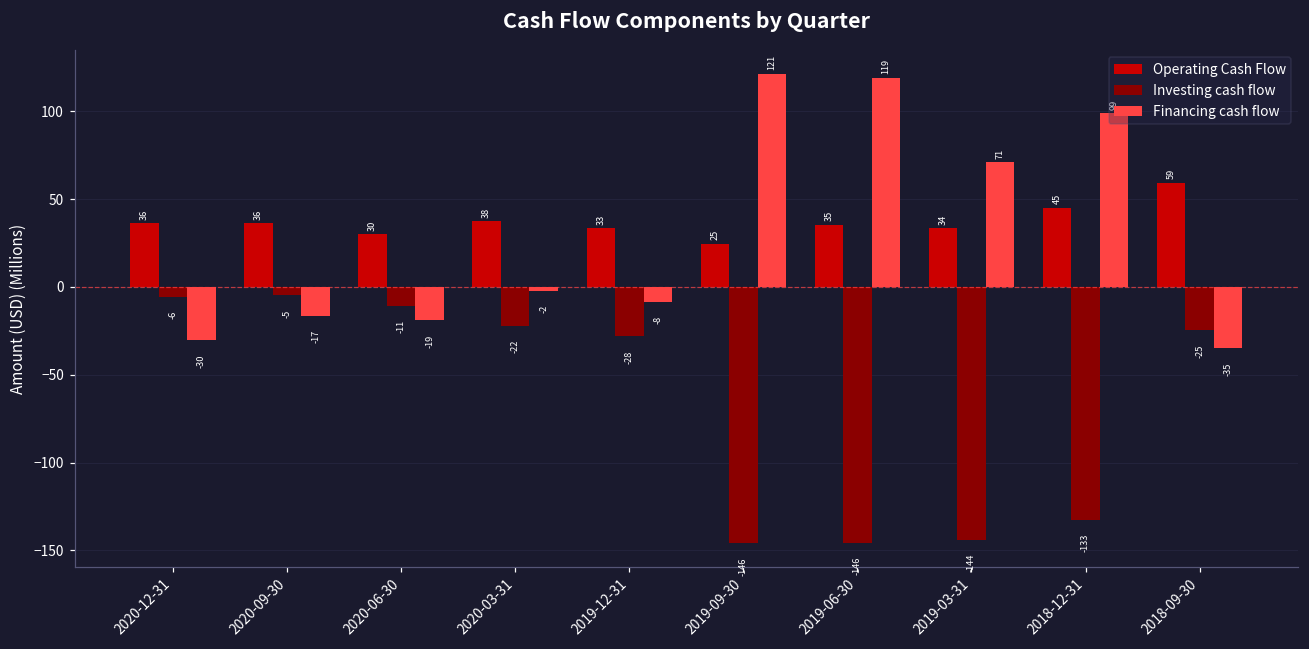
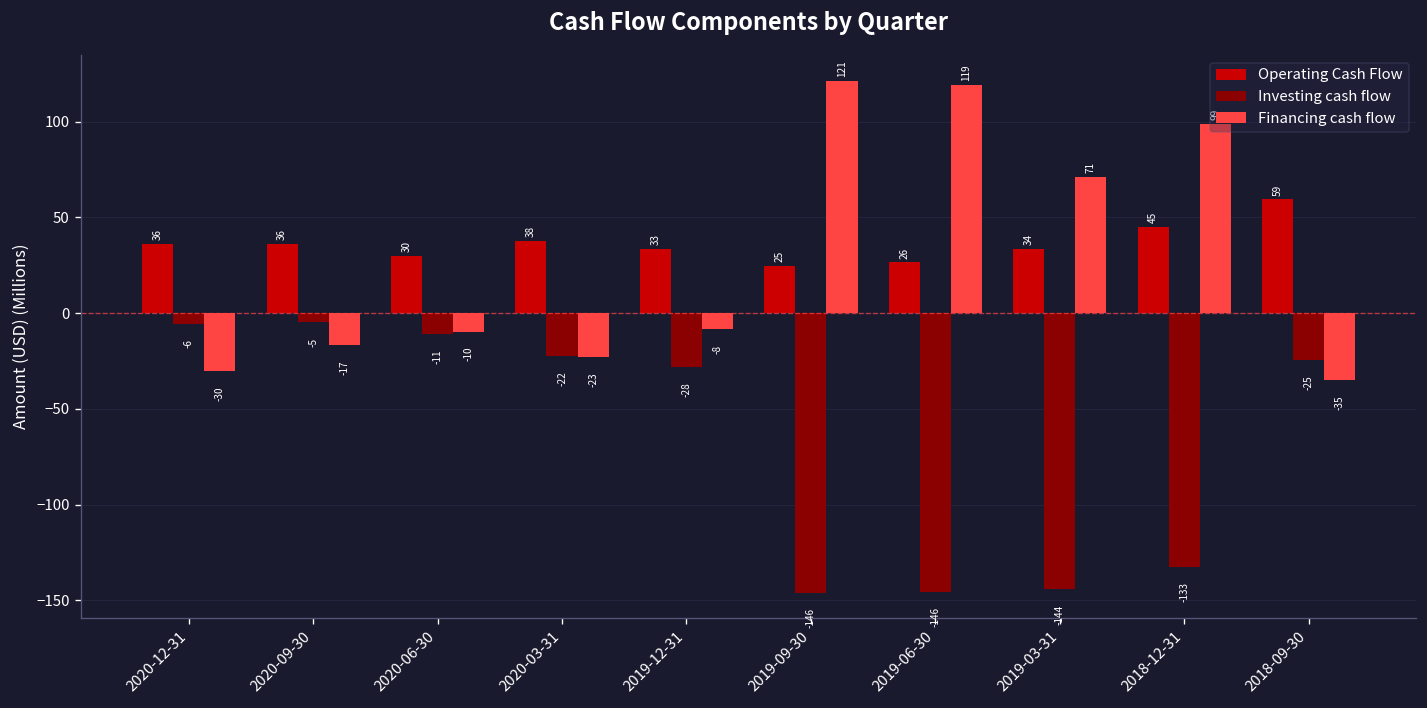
  {
    "Operating Cash Flow": {
      "2020-12-31": 36,
      "2020-09-30": 36,
      "2020-06-30": 30,
      "2020-03-31": 38,
      "2019-12-31": 33,
      "2019-09-30": 25,
-     "2019-06-30": 35,
+     "2019-06-30": 26,
      "2019-03-31": 34,
      "2018-12-31": 45,
      "2018-09-30": 59
    },
    "Investing cash flow": {
      "2020-12-31": -6,
      "2020-09-30": -5,
      "2020-06-30": -11,
      "2020-03-31": -22,
      "2019-12-31": -28,
      "2019-09-30": -146,
      "2019-06-30": -146,
      "2019-03-31": -144,
      "2018-12-31": -133,
      "2018-09-30": -25
    },
    "Financing cash flow": {
      "2020-12-31": -30,
      "2020-09-30": -17,
-     "2020-06-30": -19,
-     "2020-03-31": -2,
+     "2020-06-30": -10,
+     "2020-03-31": -23,
      "2019-12-31": -8,
      "2019-09-30": 121,
      "2019-06-30": 119,
      "2019-03-31": 71,
      "2018-09-30": -35
    }
  }
